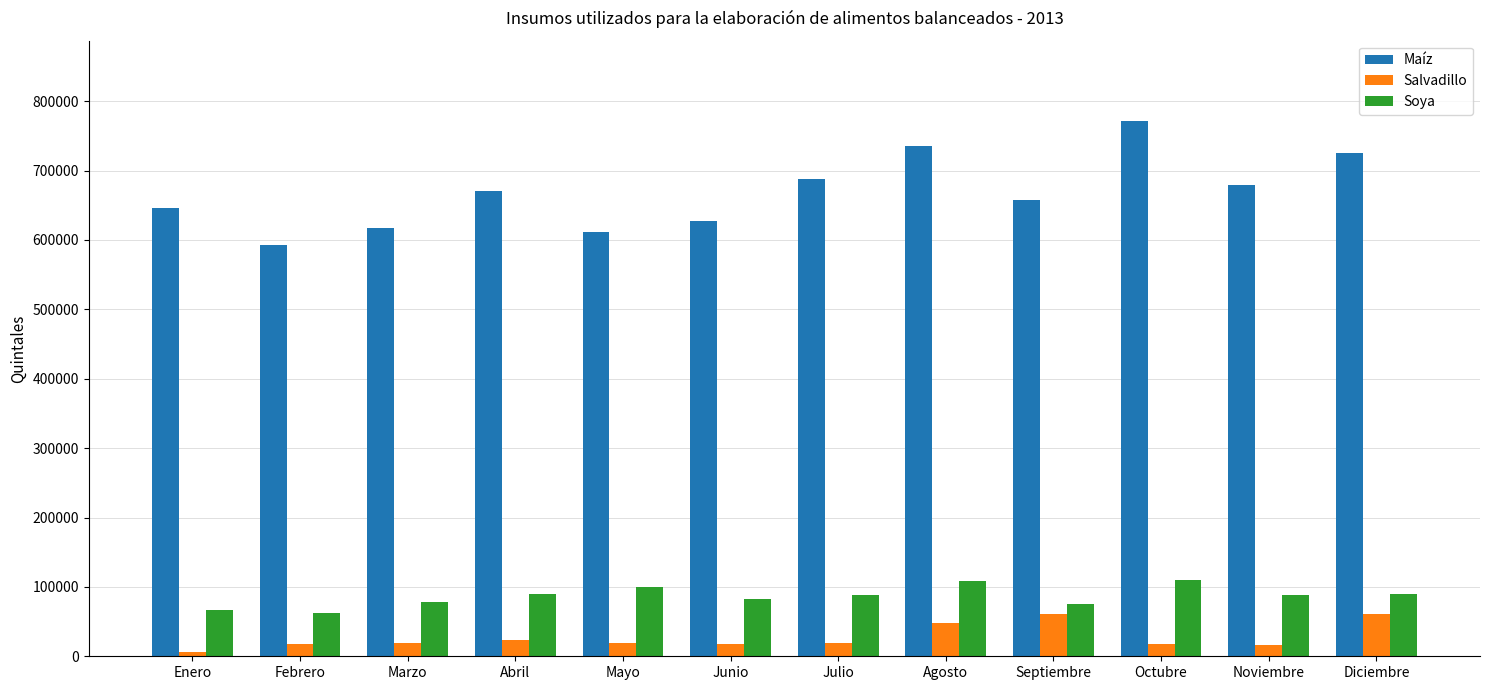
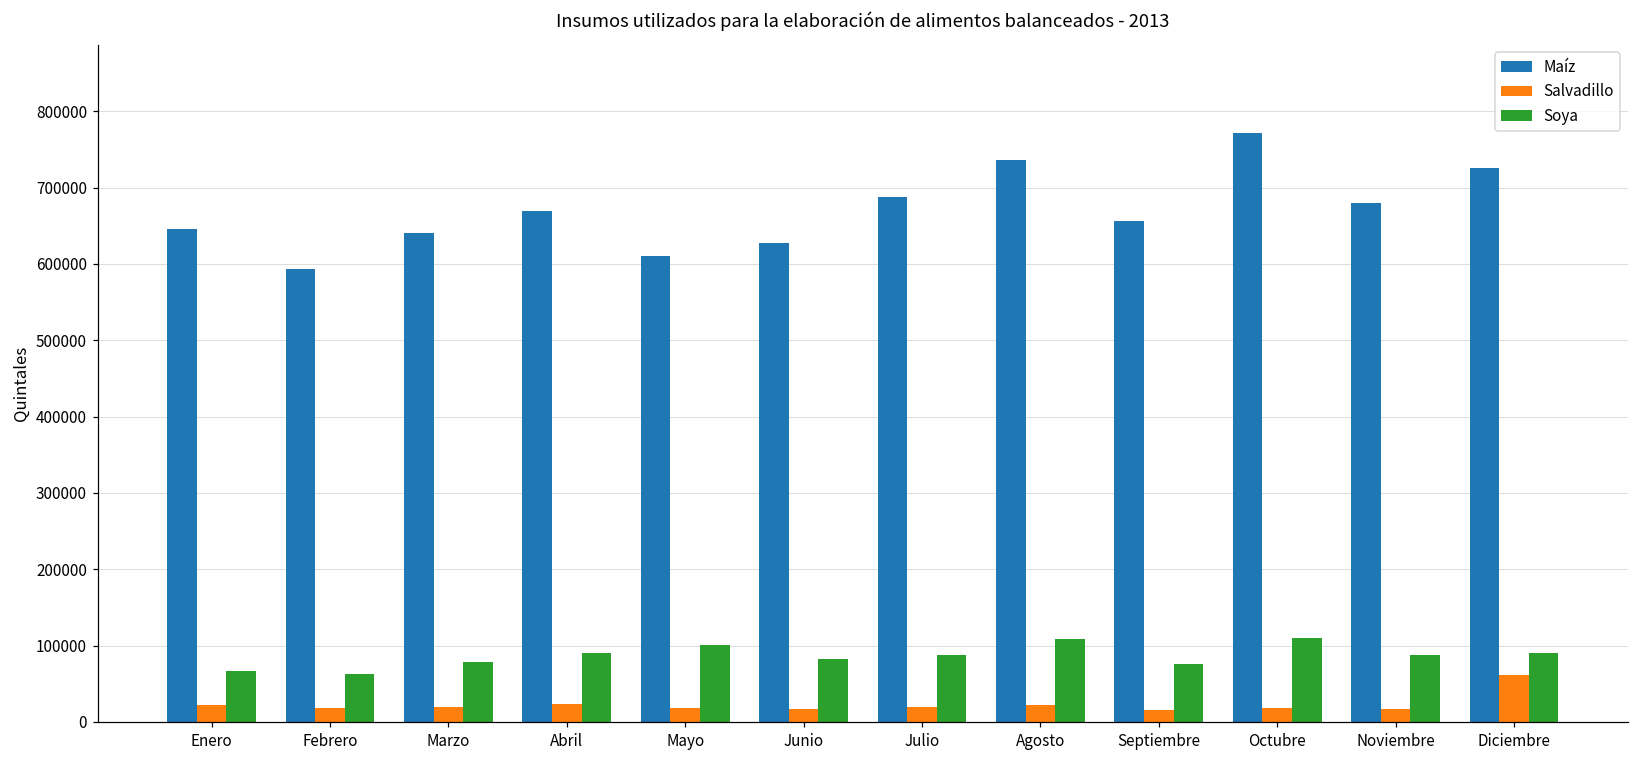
  {
    "Maíz": {
      "Enero": 650000,
      "Febrero": 590000,
-     "Marzo": 620000,
+     "Marzo": 640000,
      "Abril": 670000,
      "Mayo": 610000,
      "Junio": 630000,
      "Julio": 690000,
      "Agosto": 740000,
      "Septiembre": 660000,
      "Octubre": 770000,
      "Noviembre": 680000,
      "Diciembre": 730000
    },
    "Salvadillo": {
-     "Enero": 10000,
+     "Enero": 20000,
      "Febrero": 20000,
      "Marzo": 20000,
      "Abril": 20000,
      "Mayo": 20000,
      "Junio": 20000,
      "Julio": 20000,
-     "Agosto": 50000,
-     "Septiembre": 60000,
+     "Agosto": 20000,
+     "Septiembre": 20000,
      "Octubre": 20000,
      "Noviembre": 20000,
      "Diciembre": 60000
    },
    "Soya": {
      "Enero": 70000,
      "Febrero": 60000,
      "Marzo": 80000,
      "Abril": 90000,
      "Mayo": 100000,
      "Junio": 80000,
      "Julio": 90000,
      "Agosto": 110000,
      "Septiembre": 80000,
      "Octubre": 110000,
      "Noviembre": 90000,
      "Diciembre": 90000
    }
  }
